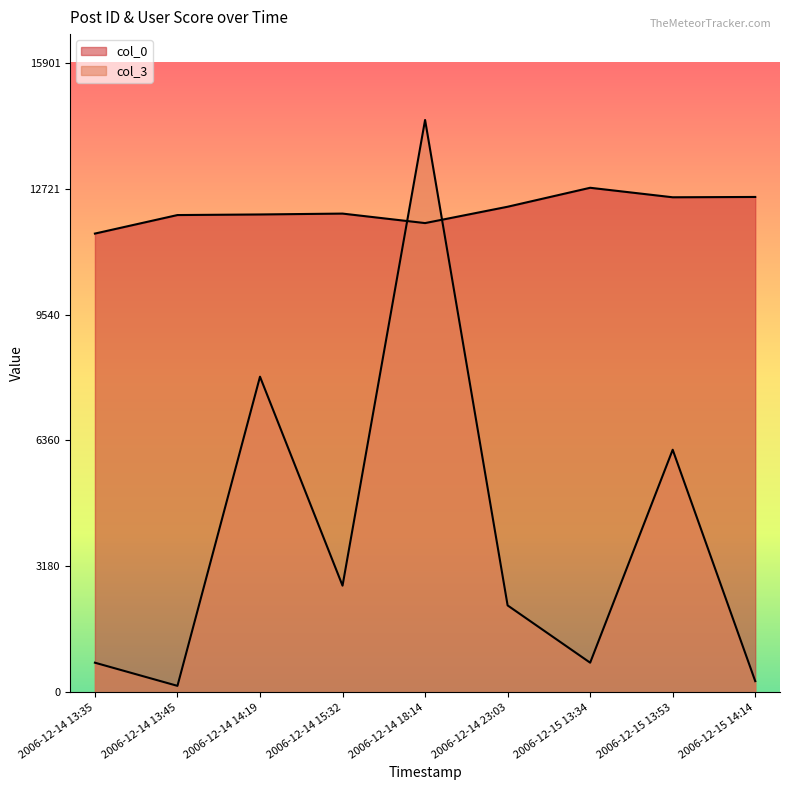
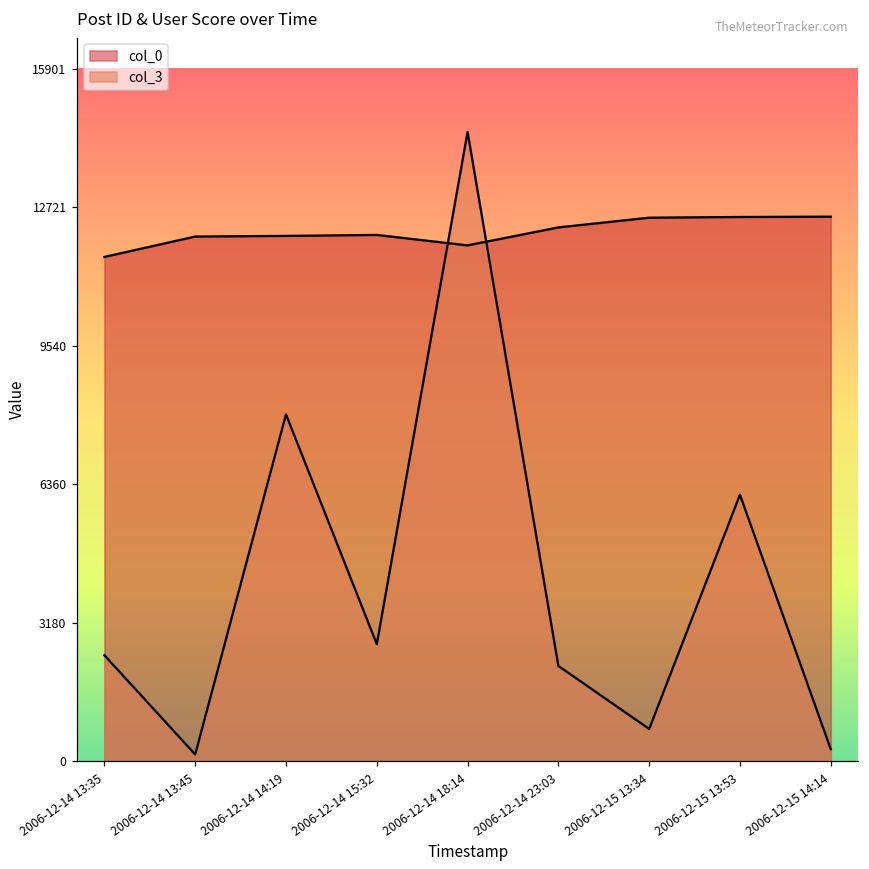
  {
    "col_0": {
      "2006-12-14 13:35": 11600,
      "2006-12-14 13:45": 12100,
      "2006-12-14 14:19": 12100,
      "2006-12-14 15:32": 12100,
      "2006-12-14 18:14": 11900,
      "2006-12-14 23:03": 12300,
-     "2006-12-15 13:34": 12700,
+     "2006-12-15 13:34": 12500,
      "2006-12-15 13:53": 12500,
      "2006-12-15 14:14": 12500
    },
    "col_3": {
-     "2006-12-14 13:35": 700,
+     "2006-12-14 13:35": 2400,
      "2006-12-14 13:45": 200,
      "2006-12-14 14:19": 8000,
      "2006-12-14 15:32": 2700,
      "2006-12-14 18:14": 14500,
      "2006-12-14 23:03": 2200,
      "2006-12-15 13:34": 700,
      "2006-12-15 13:53": 6100,
      "2006-12-15 14:14": 300
    }
  }
